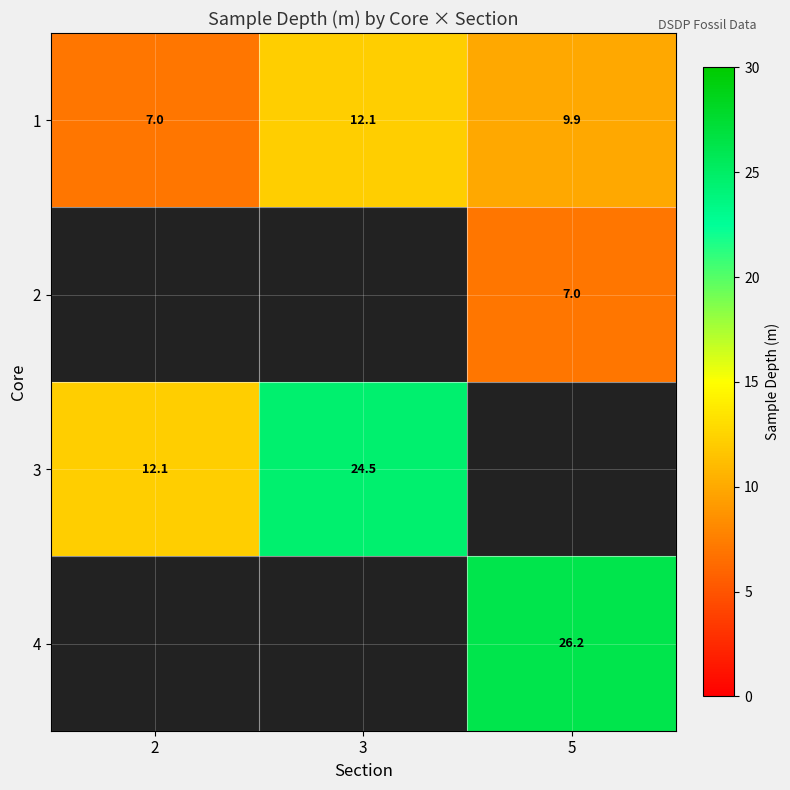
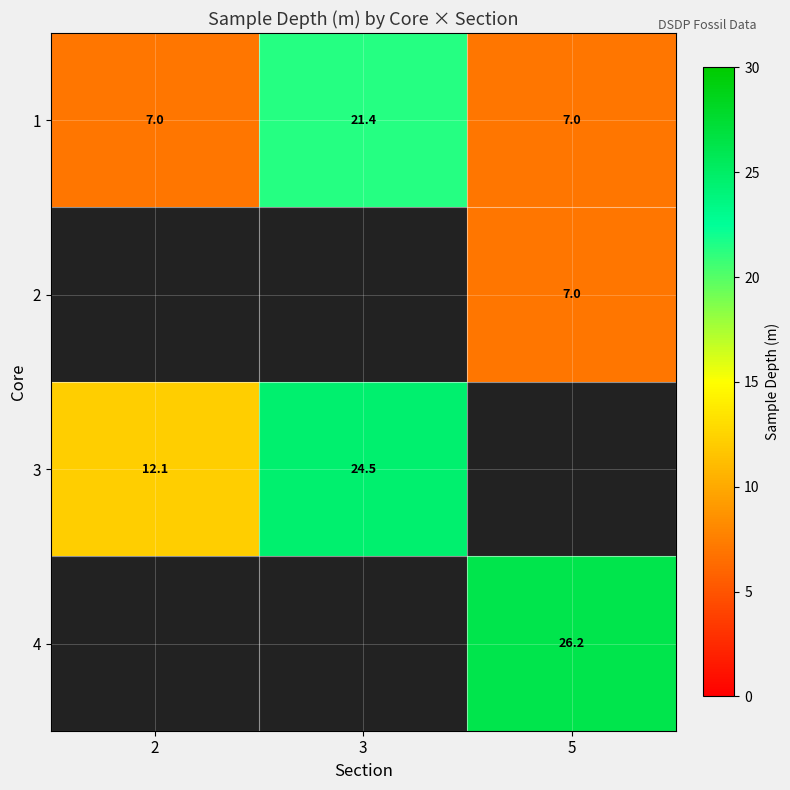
  {
    "1": {
      "2": 7.0,
-     "3": 12.1,
-     "5": 9.9
+     "3": 21.4,
+     "5": 7.0
    },
    "2": {
      "5": 7.0
    },
    "3": {
      "2": 12.1,
      "3": 24.5
    },
    "4": {
      "5": 26.2
    }
  }
